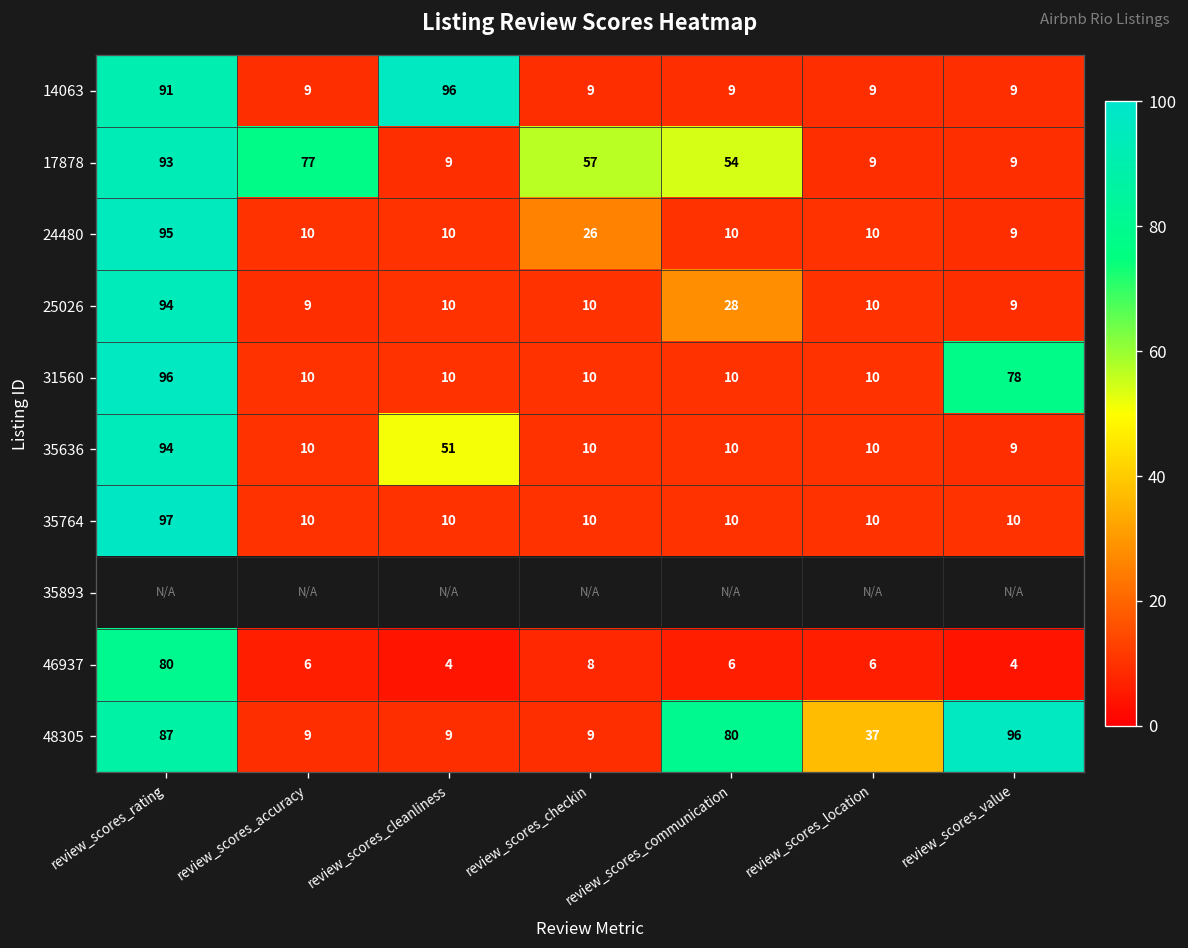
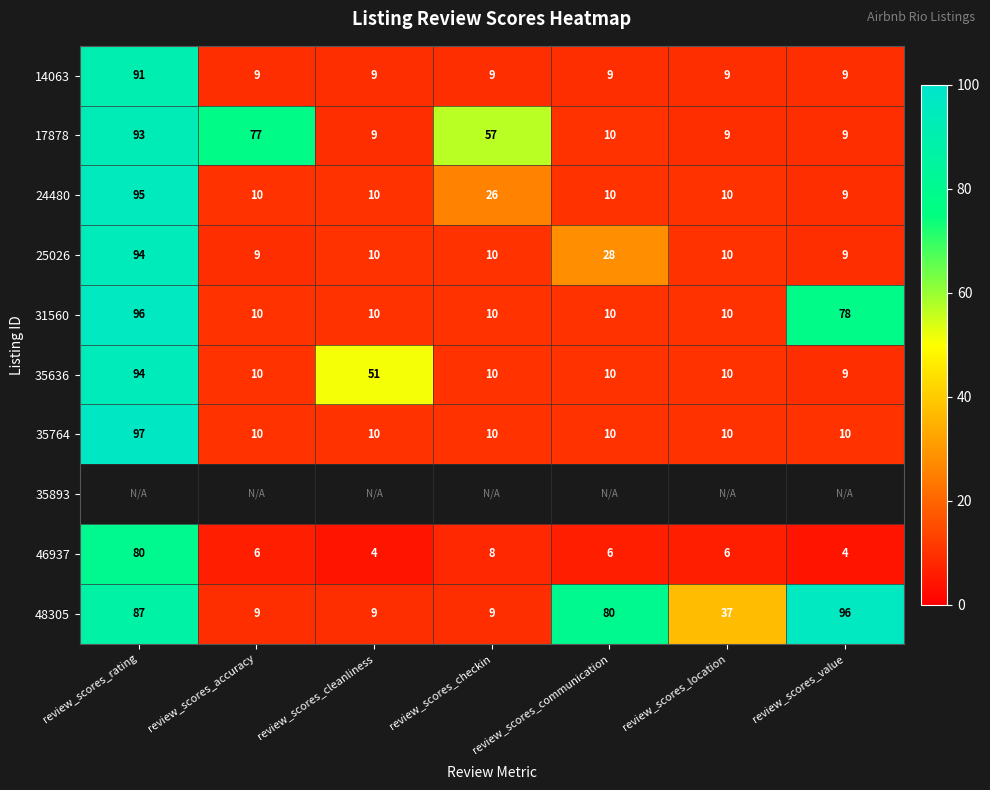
  {
    "14063": {
      "review_scores_rating": 91,
      "review_scores_accuracy": 9,
-     "review_scores_cleanliness": 96,
+     "review_scores_cleanliness": 9,
      "review_scores_checkin": 9,
      "review_scores_communication": 9,
      "review_scores_location": 9,
      "review_scores_value": 9
    },
    "17878": {
      "review_scores_rating": 93,
      "review_scores_accuracy": 77,
      "review_scores_cleanliness": 9,
      "review_scores_checkin": 57,
-     "review_scores_communication": 54,
+     "review_scores_communication": 10,
      "review_scores_location": 9,
      "review_scores_value": 9
    },
    "24480": {
      "review_scores_rating": 95,
      "review_scores_accuracy": 10,
      "review_scores_cleanliness": 10,
      "review_scores_checkin": 26,
      "review_scores_communication": 10,
      "review_scores_location": 10,
      "review_scores_value": 9
    },
    "25026": {
      "review_scores_rating": 94,
      "review_scores_accuracy": 9,
      "review_scores_cleanliness": 10,
      "review_scores_checkin": 10,
      "review_scores_communication": 28,
      "review_scores_location": 10,
      "review_scores_value": 9
    },
    "31560": {
      "review_scores_rating": 96,
      "review_scores_accuracy": 10,
      "review_scores_cleanliness": 10,
      "review_scores_checkin": 10,
      "review_scores_communication": 10,
      "review_scores_location": 10,
      "review_scores_value": 78
    },
    "35636": {
      "review_scores_rating": 94,
      "review_scores_accuracy": 10,
      "review_scores_cleanliness": 51,
      "review_scores_checkin": 10,
      "review_scores_communication": 10,
      "review_scores_location": 10,
      "review_scores_value": 9
    },
    "35764": {
      "review_scores_rating": 97,
      "review_scores_accuracy": 10,
      "review_scores_cleanliness": 10,
      "review_scores_checkin": 10,
      "review_scores_communication": 10,
      "review_scores_location": 10,
      "review_scores_value": 10
    },
    "46937": {
      "review_scores_rating": 80,
      "review_scores_accuracy": 6,
      "review_scores_cleanliness": 4,
      "review_scores_checkin": 8,
      "review_scores_communication": 6,
      "review_scores_location": 6,
      "review_scores_value": 4
    },
    "48305": {
      "review_scores_rating": 87,
      "review_scores_accuracy": 9,
      "review_scores_cleanliness": 9,
      "review_scores_checkin": 9,
      "review_scores_communication": 80,
      "review_scores_location": 37,
      "review_scores_value": 96
    }
  }
